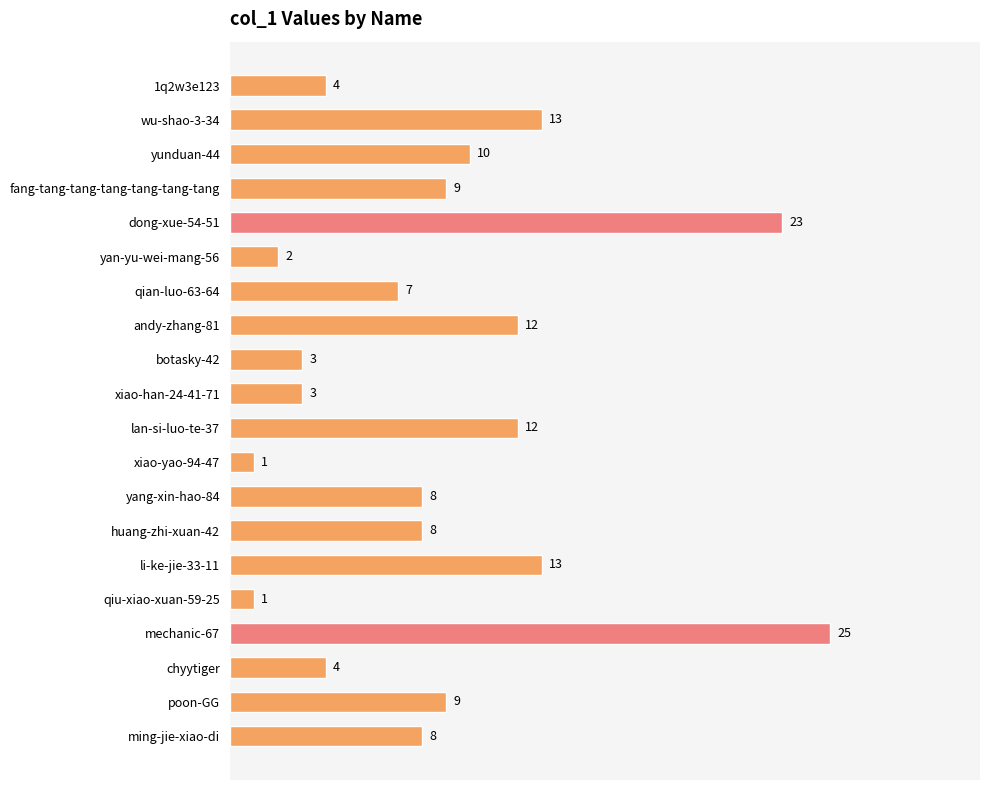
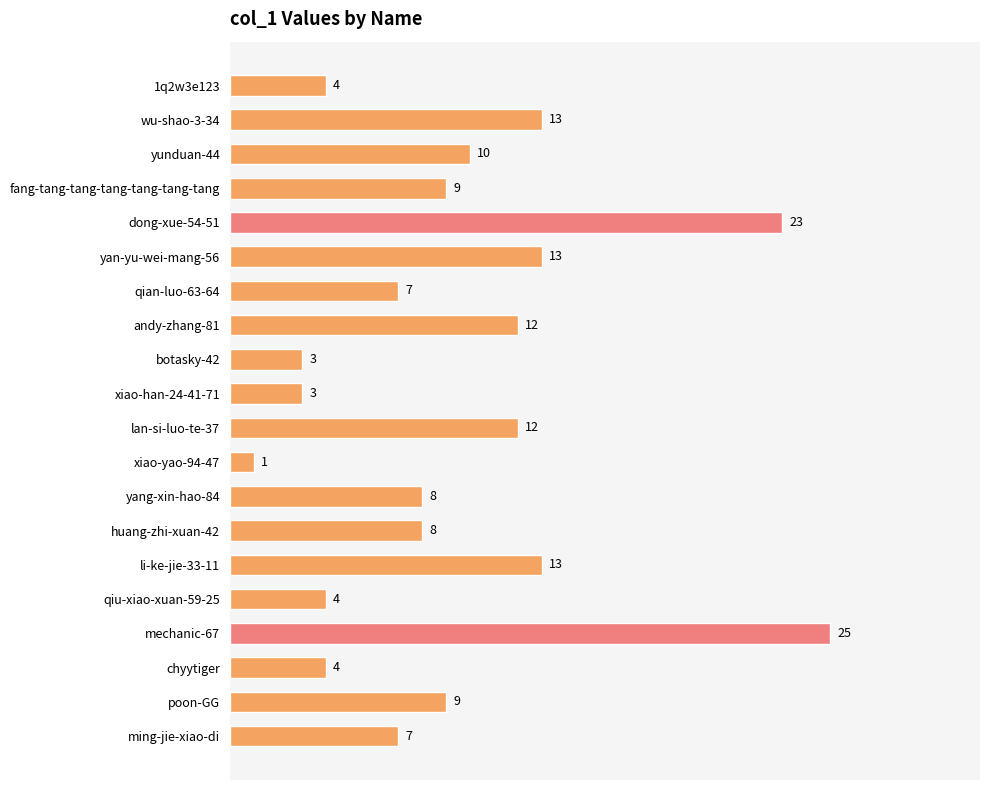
  {
    "1q2w3e123": 4,
    "wu-shao-3-34": 13,
    "yunduan-44": 10,
    "fang-tang-tang-tang-tang-tang-tang": 9,
    "dong-xue-54-51": 23,
-   "yan-yu-wei-mang-56": 2,
+   "yan-yu-wei-mang-56": 13,
    "qian-luo-63-64": 7,
    "andy-zhang-81": 12,
    "botasky-42": 3,
    "xiao-han-24-41-71": 3,
    "lan-si-luo-te-37": 12,
    "xiao-yao-94-47": 1,
    "yang-xin-hao-84": 8,
    "huang-zhi-xuan-42": 8,
    "li-ke-jie-33-11": 13,
-   "qiu-xiao-xuan-59-25": 1,
+   "qiu-xiao-xuan-59-25": 4,
    "mechanic-67": 25,
    "chyytiger": 4,
    "poon-GG": 9,
-   "ming-jie-xiao-di": 8
+   "ming-jie-xiao-di": 7
  }
